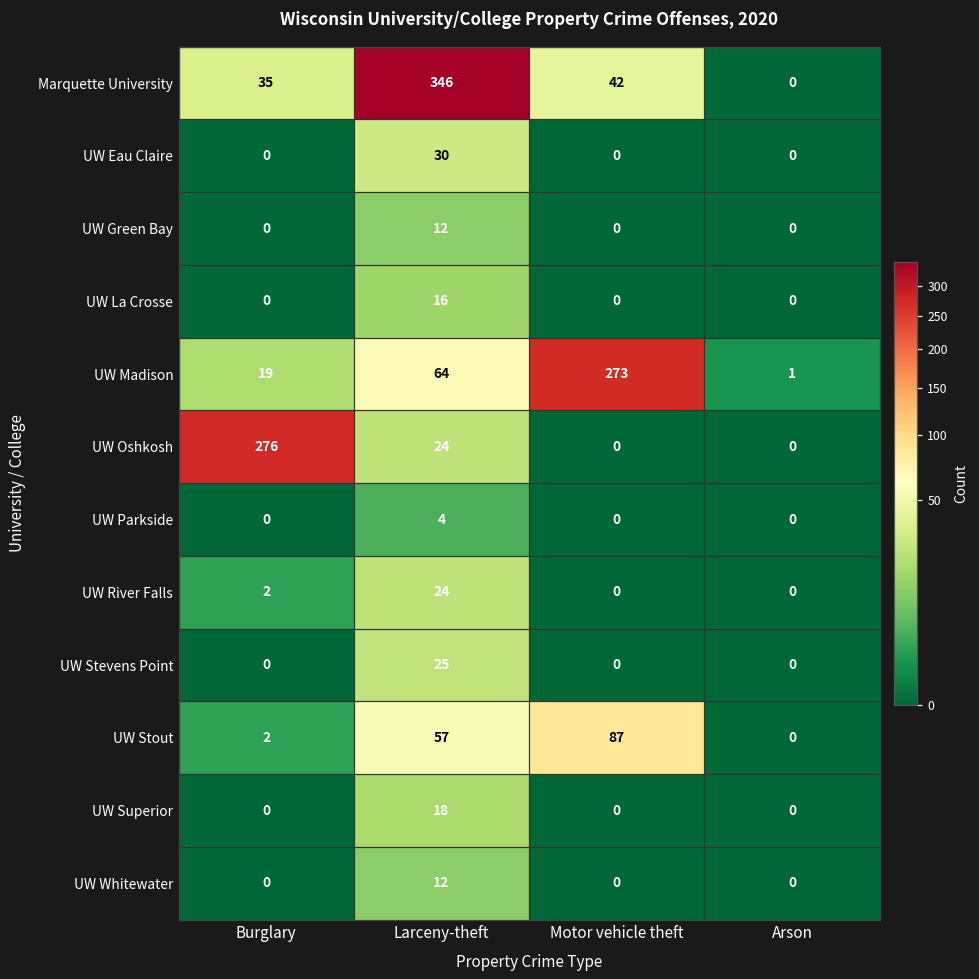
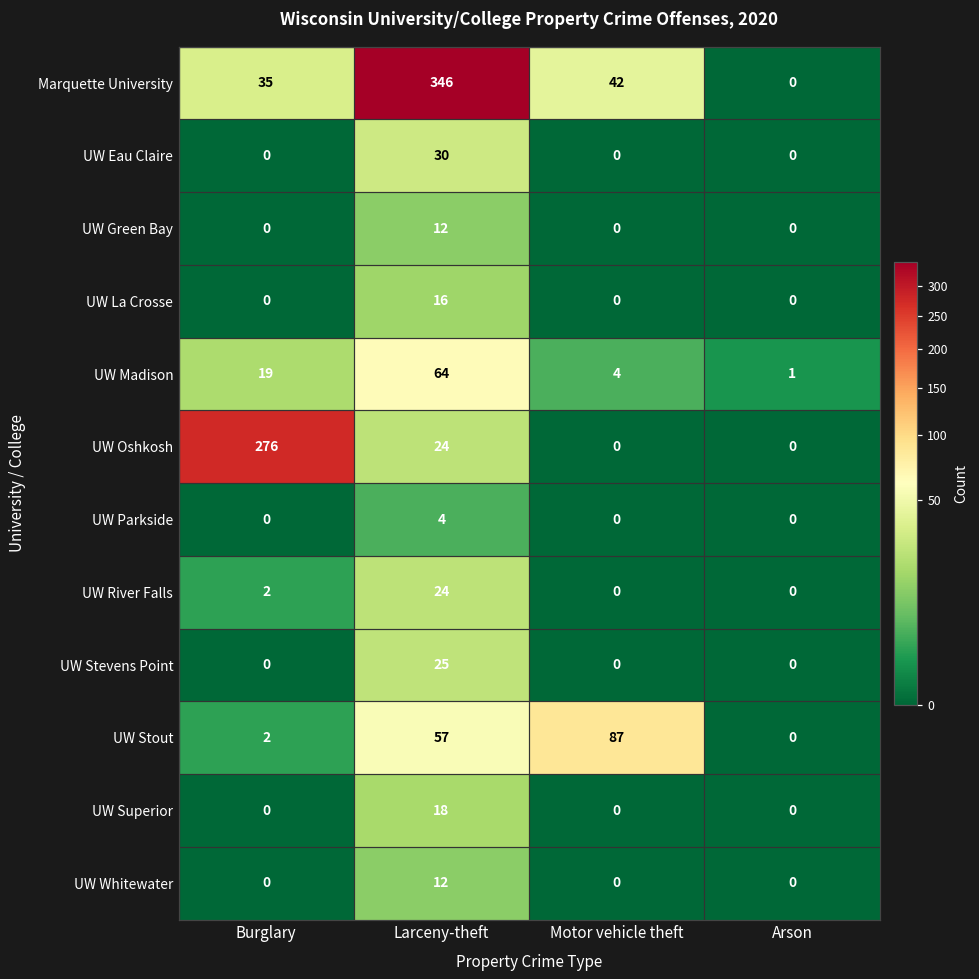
  {
    "Marquette University": {
      "Burglary": 35,
      "Larceny-theft": 346,
      "Motor vehicle theft": 42,
      "Arson": 0
    },
    "UW Eau Claire": {
      "Burglary": 0,
      "Larceny-theft": 30,
      "Motor vehicle theft": 0,
      "Arson": 0
    },
    "UW Green Bay": {
      "Burglary": 0,
      "Larceny-theft": 12,
      "Motor vehicle theft": 0,
      "Arson": 0
    },
    "UW La Crosse": {
      "Burglary": 0,
      "Larceny-theft": 16,
      "Motor vehicle theft": 0,
      "Arson": 0
    },
    "UW Madison": {
      "Burglary": 19,
      "Larceny-theft": 64,
-     "Motor vehicle theft": 273,
+     "Motor vehicle theft": 4,
      "Arson": 1
    },
    "UW Oshkosh": {
      "Burglary": 276,
      "Larceny-theft": 24,
      "Motor vehicle theft": 0,
      "Arson": 0
    },
    "UW Parkside": {
      "Burglary": 0,
      "Larceny-theft": 4,
      "Motor vehicle theft": 0,
      "Arson": 0
    },
    "UW River Falls": {
      "Burglary": 2,
      "Larceny-theft": 24,
      "Motor vehicle theft": 0,
      "Arson": 0
    },
    "UW Stevens Point": {
      "Burglary": 0,
      "Larceny-theft": 25,
      "Motor vehicle theft": 0,
      "Arson": 0
    },
    "UW Stout": {
      "Burglary": 2,
      "Larceny-theft": 57,
      "Motor vehicle theft": 87,
      "Arson": 0
    },
    "UW Superior": {
      "Burglary": 0,
      "Larceny-theft": 18,
      "Motor vehicle theft": 0,
      "Arson": 0
    },
    "UW Whitewater": {
      "Burglary": 0,
      "Larceny-theft": 12,
      "Motor vehicle theft": 0,
      "Arson": 0
    }
  }
